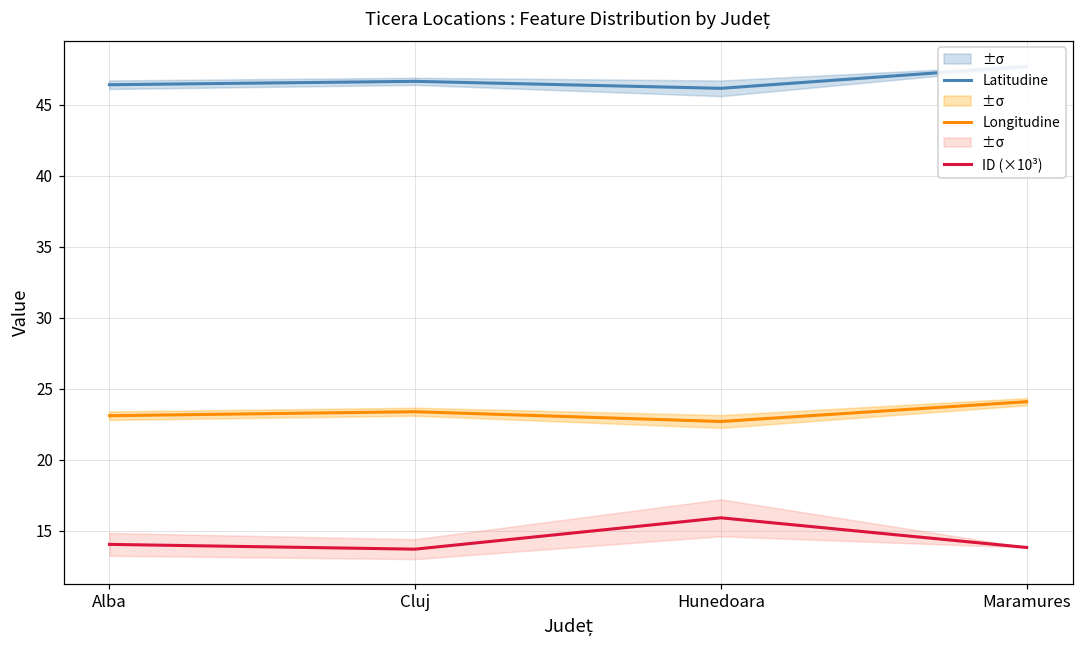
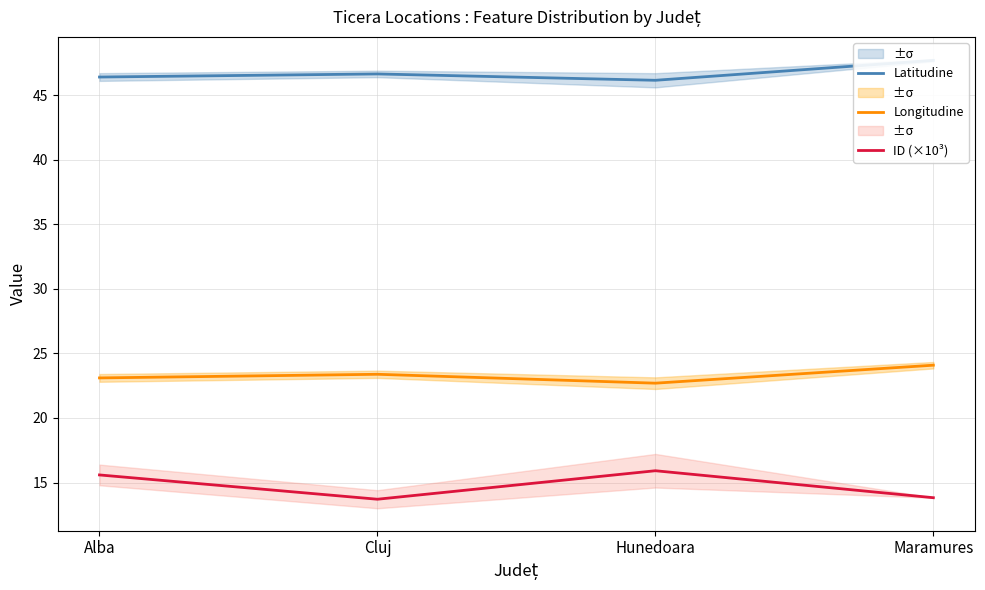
  {
    "ID (×10³)": {
-     "Alba": 14.0,
+     "Alba": 15.6,
      "Cluj": 13.7,
      "Hunedoara": 15.9
    }
  }
